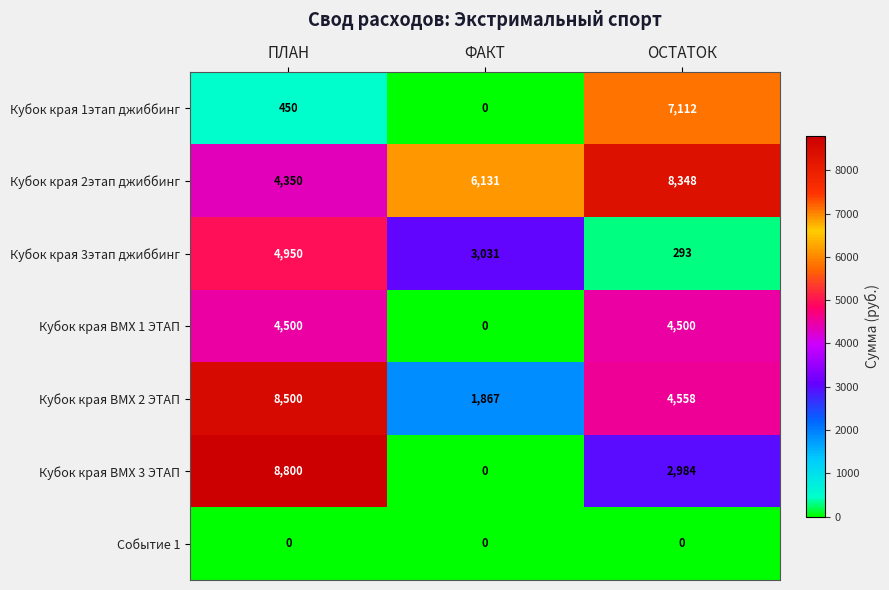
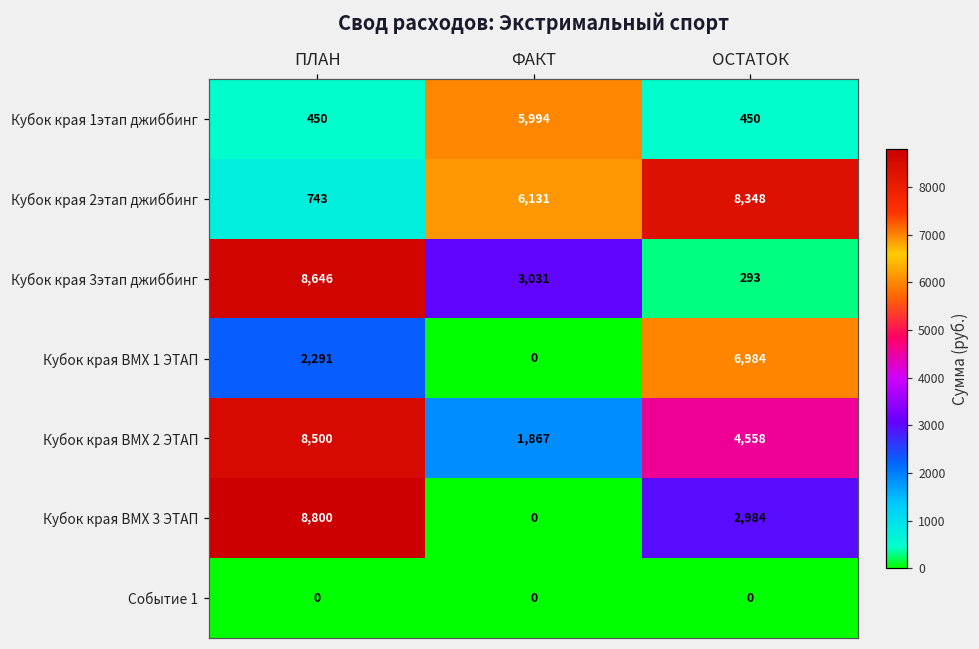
  {
    "Кубок края 1этап джиббинг": {
      "ПЛАН": "450",
-     "ФАКТ": "0",
-     "ОСТАТОК": "7,112"
+     "ФАКТ": "5,994",
+     "ОСТАТОК": "450"
    },
    "Кубок края 2этап джиббинг": {
-     "ПЛАН": "4,350",
+     "ПЛАН": "743",
      "ФАКТ": "6,131",
      "ОСТАТОК": "8,348"
    },
    "Кубок края 3этап джиббинг": {
-     "ПЛАН": "4,950",
+     "ПЛАН": "8,646",
      "ФАКТ": "3,031",
      "ОСТАТОК": "293"
    },
    "Кубок края ВМХ 1 ЭТАП": {
-     "ПЛАН": "4,500",
+     "ПЛАН": "2,291",
      "ФАКТ": "0",
-     "ОСТАТОК": "4,500"
+     "ОСТАТОК": "6,984"
    },
    "Кубок края ВМХ 2 ЭТАП": {
      "ПЛАН": "8,500",
      "ФАКТ": "1,867",
      "ОСТАТОК": "4,558"
    },
    "Кубок края ВМХ 3 ЭТАП": {
      "ПЛАН": "8,800",
      "ФАКТ": "0",
      "ОСТАТОК": "2,984"
    },
    "Событие 1": {
      "ПЛАН": "0",
      "ФАКТ": "0",
      "ОСТАТОК": "0"
    }
  }
